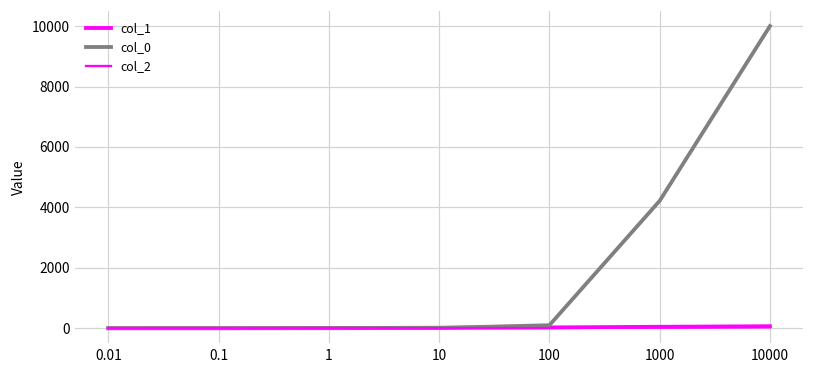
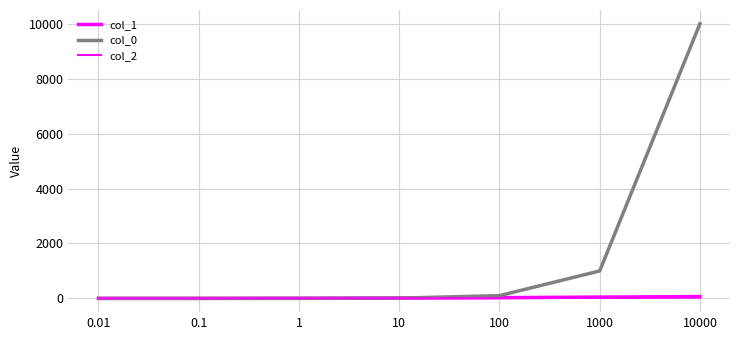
  {
    "col_0": {
-     "1000": 4200,
+     "1000": 1000,
      "10000": 10000
    }
  }
